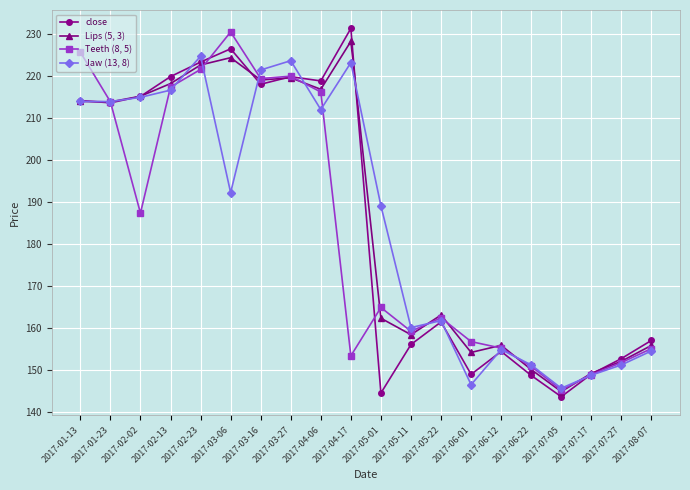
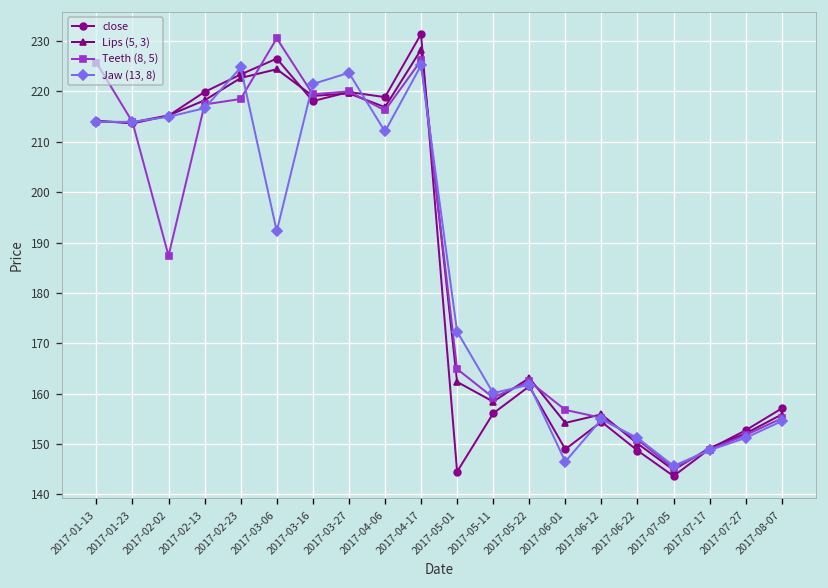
  {
    "Teeth (8, 5)": {
      "2017-02-02": 187,
      "2017-02-13": 217,
-     "2017-02-23": 222,
+     "2017-02-23": 219,
      "2017-03-06": 231,
      "2017-04-06": 216,
-     "2017-04-17": 153,
+     "2017-04-17": 226,
      "2017-05-01": 165,
      "2017-05-11": 159,
      "2017-05-22": 162,
      "2017-06-01": 157
    },
    "Jaw (13, 8)": {
      "2017-02-13": 217,
      "2017-02-23": 225,
      "2017-03-06": 192,
      "2017-03-16": 221,
      "2017-03-27": 224,
      "2017-04-06": 212,
-     "2017-04-17": 223,
-     "2017-05-01": 189,
+     "2017-04-17": 225,
+     "2017-05-01": 172,
      "2017-05-11": 160,
      "2017-06-01": 147
    }
  }
